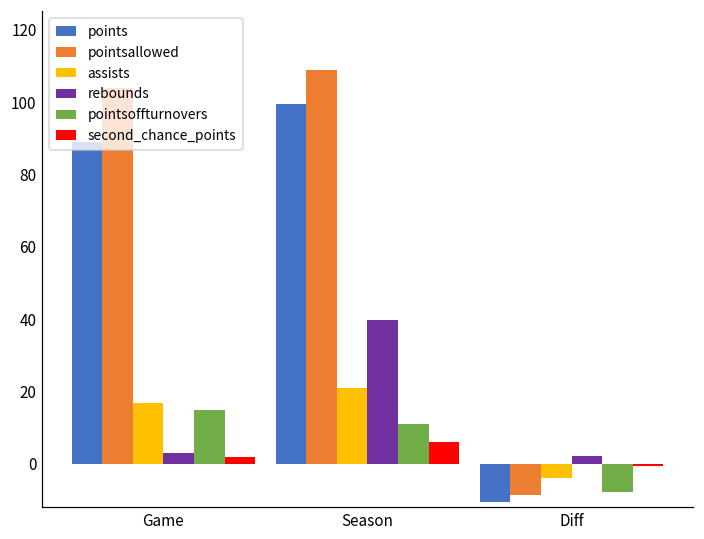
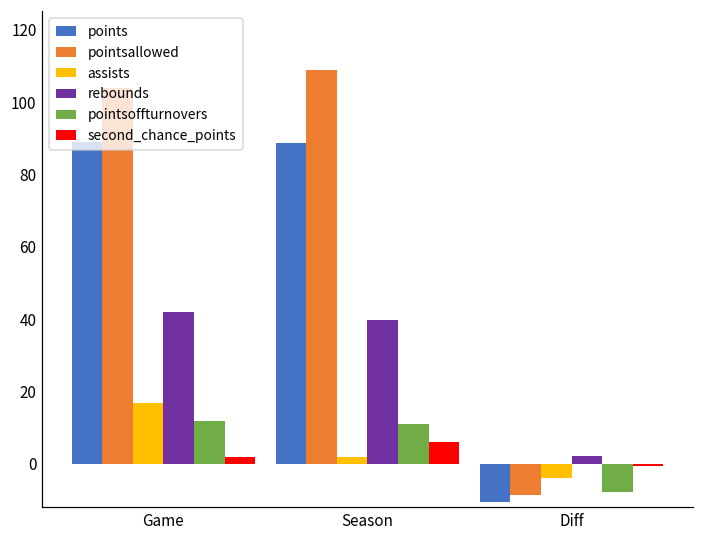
  {
    "points": {
-     "Season": 99,
+     "Season": 89,
      "Diff": -10
    },
    "pointsallowed": {
      "Season": 109,
      "Diff": -9
    },
    "assists": {
      "Game": 17,
-     "Season": 21,
+     "Season": 2,
      "Diff": -4
    },
    "rebounds": {
-     "Game": 3,
+     "Game": 42,
      "Season": 40,
      "Diff": 2
    },
    "pointsoffturnovers": {
-     "Game": 15,
+     "Game": 12,
      "Season": 11,
      "Diff": -8
    },
    "second_chance_points": {
      "Game": 2,
      "Season": 6
    }
  }
